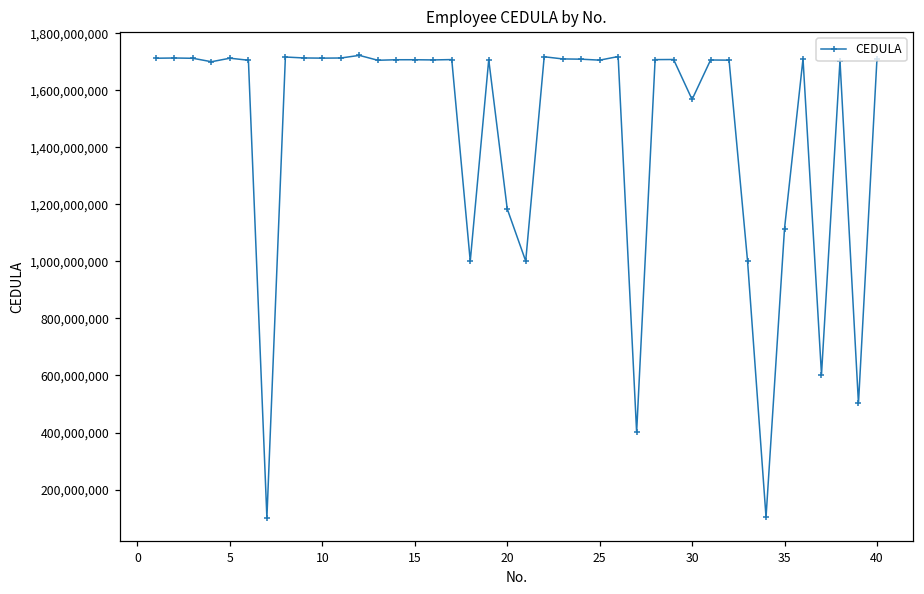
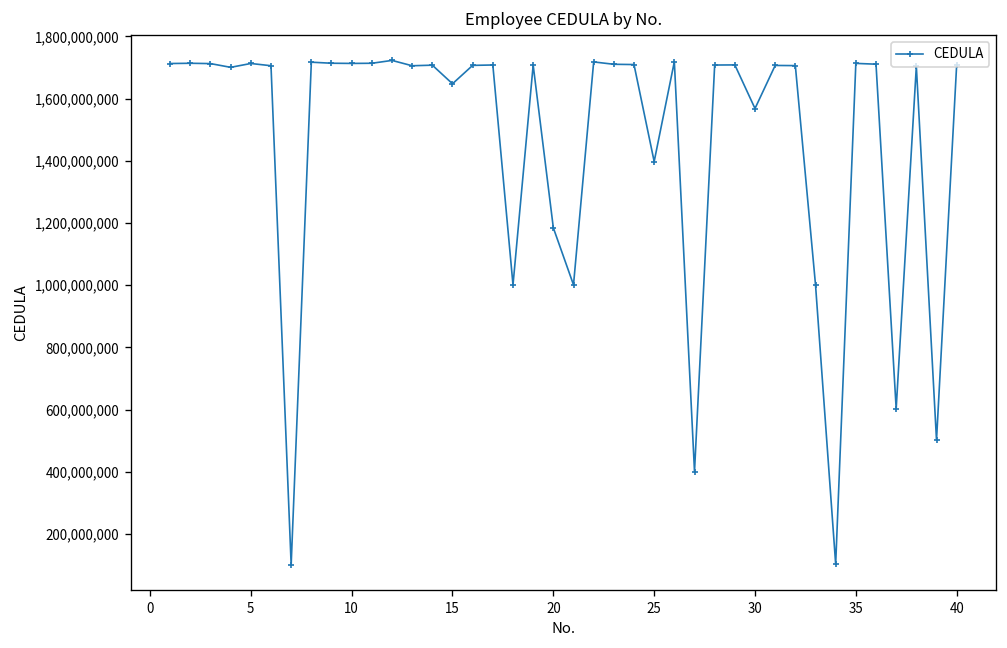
  {
    "5": "1,710,000,000",
    "10": "1,710,000,000",
-   "15": "1,710,000,000",
+   "15": "1,650,000,000",
    "20": "1,180,000,000",
-   "25": "1,710,000,000",
+   "25": "1,400,000,000",
    "30": "1,570,000,000",
-   "35": "1,120,000,000"
+   "35": "1,710,000,000"
  }
